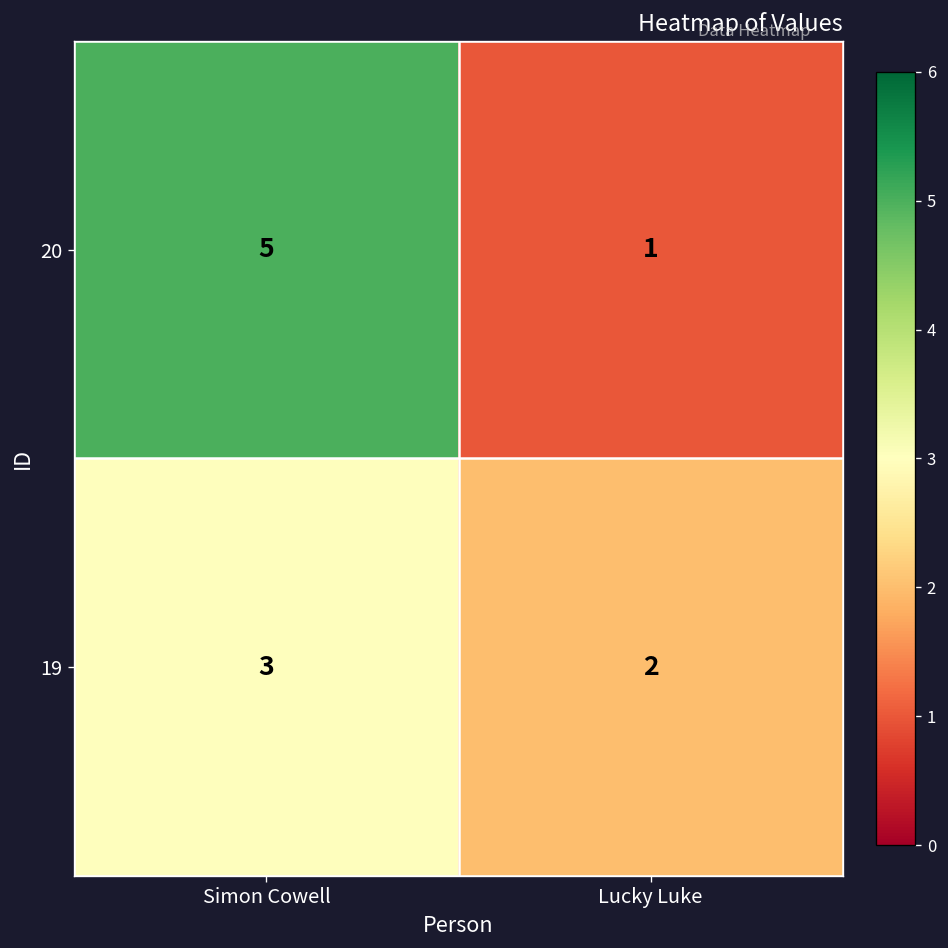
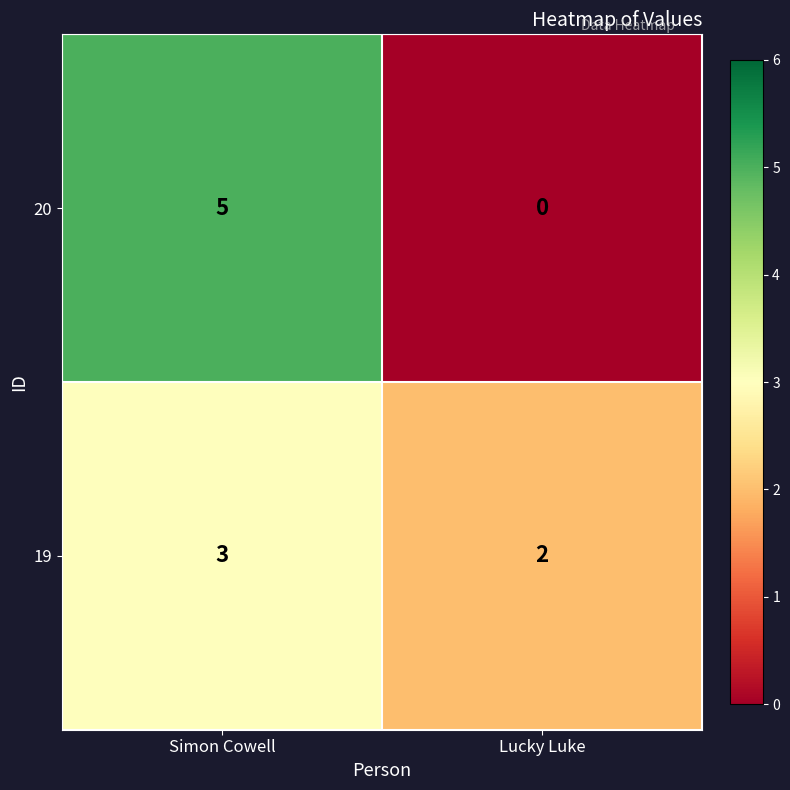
  {
    "20": {
      "Simon Cowell": 5,
-     "Lucky Luke": 1
+     "Lucky Luke": 0
    },
    "19": {
      "Simon Cowell": 3,
      "Lucky Luke": 2
    }
  }
